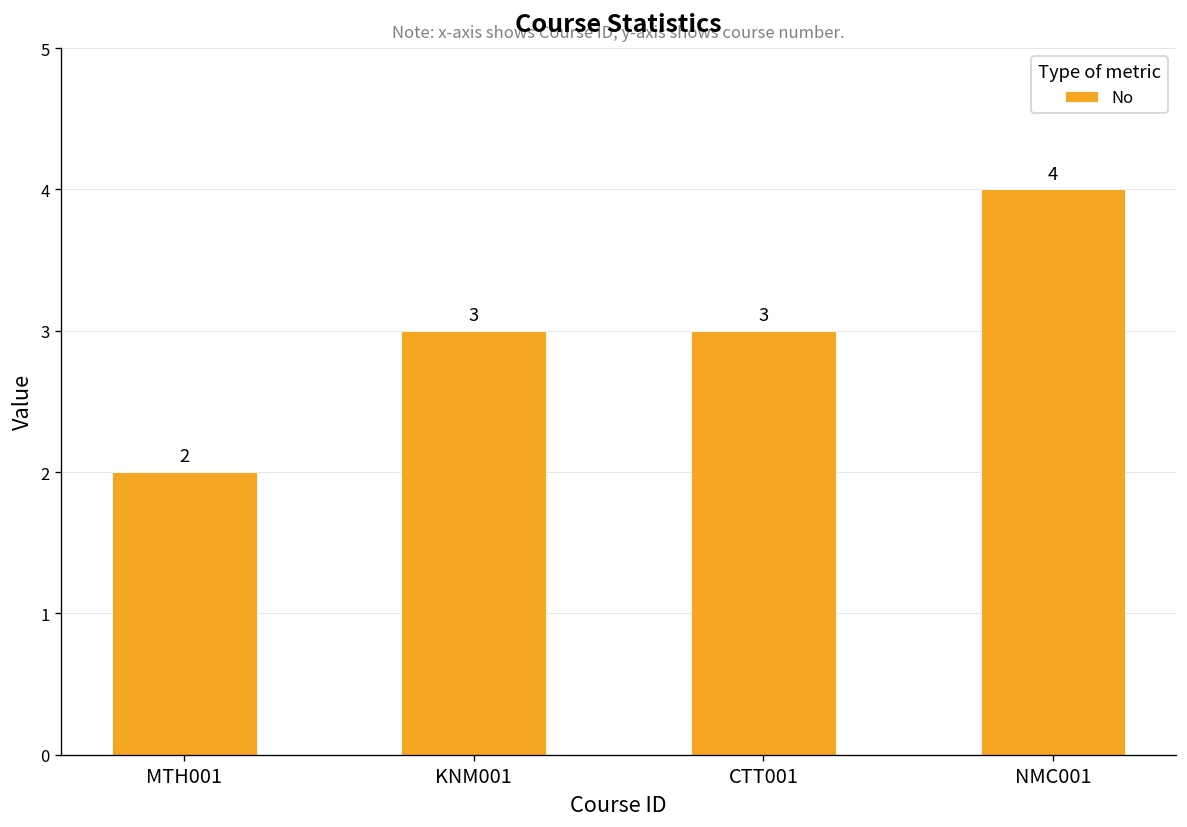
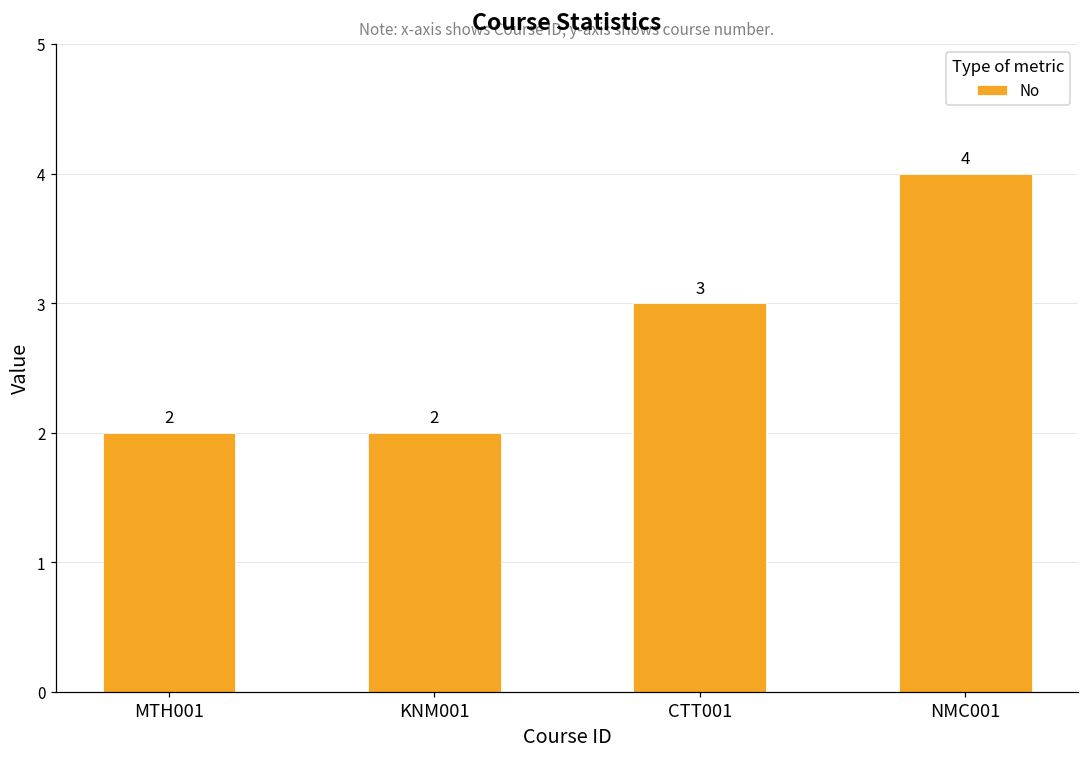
  {
    "MTH001": 2,
-   "KNM001": 3,
+   "KNM001": 2,
    "CTT001": 3,
    "NMC001": 4
  }
